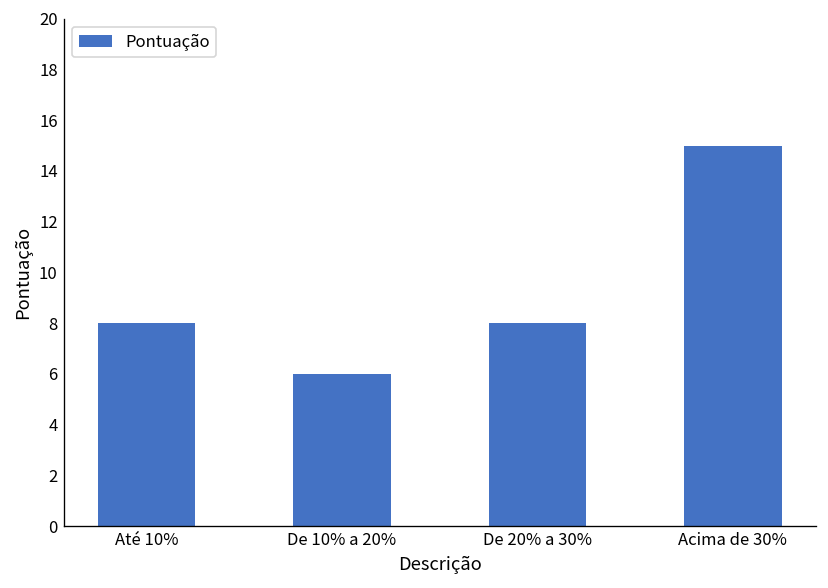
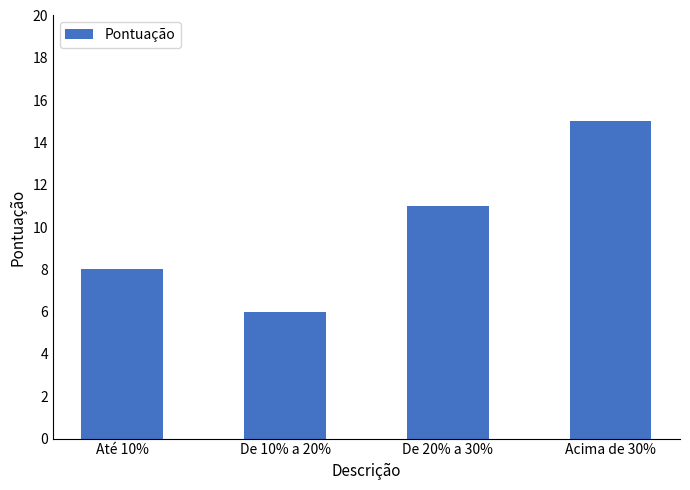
  {
    "Até 10%": 8,
    "De 10% a 20%": 6,
-   "De 20% a 30%": 8,
+   "De 20% a 30%": 11,
    "Acima de 30%": 15
  }
